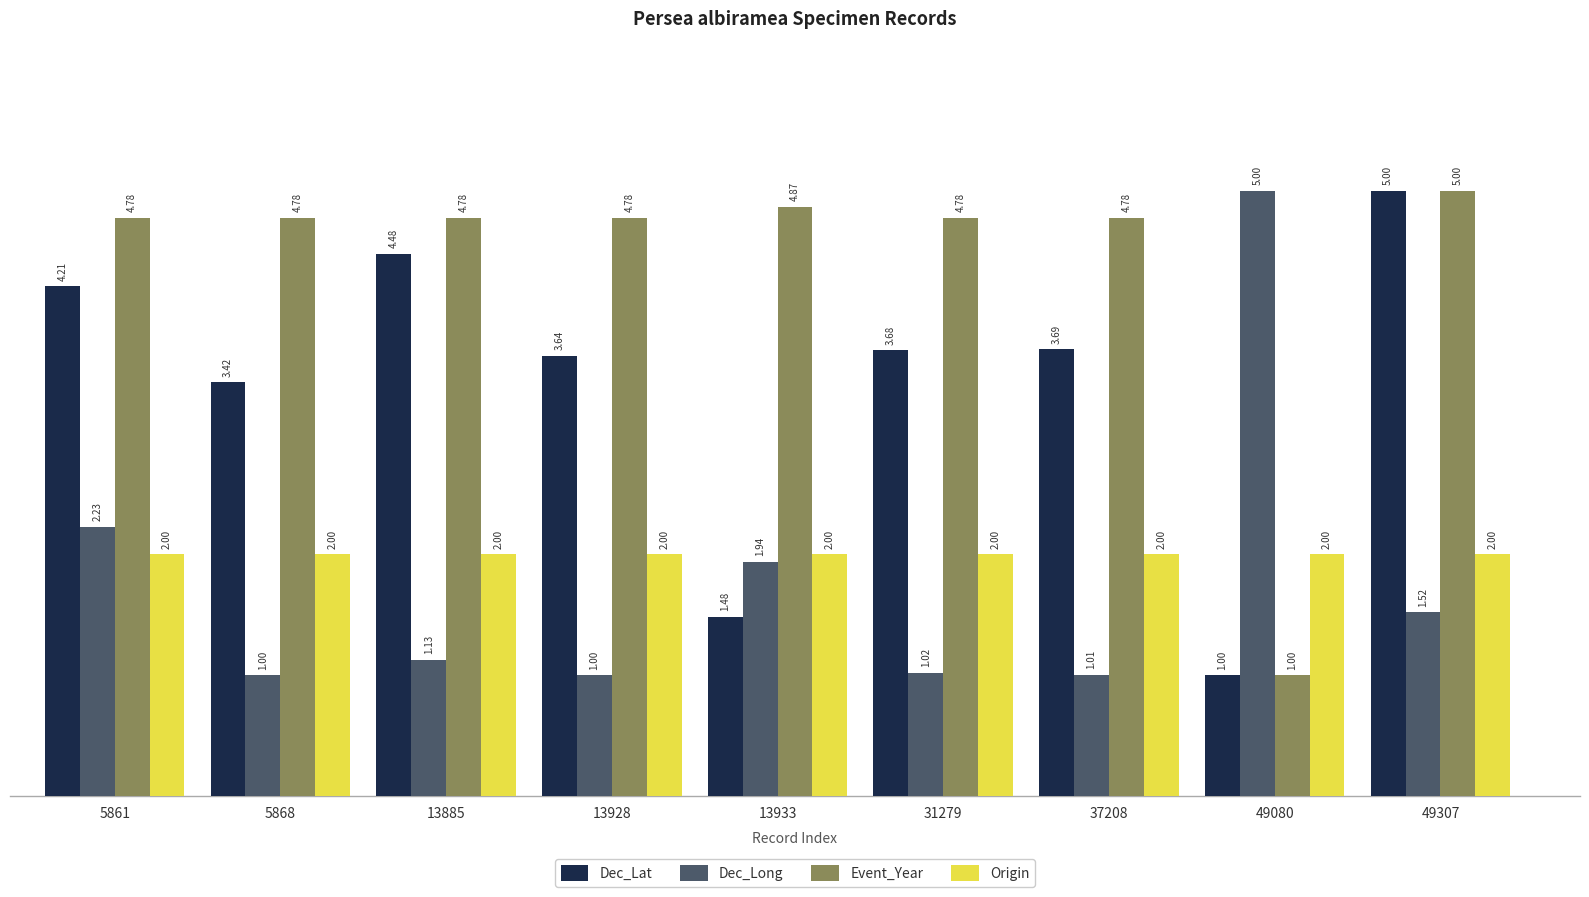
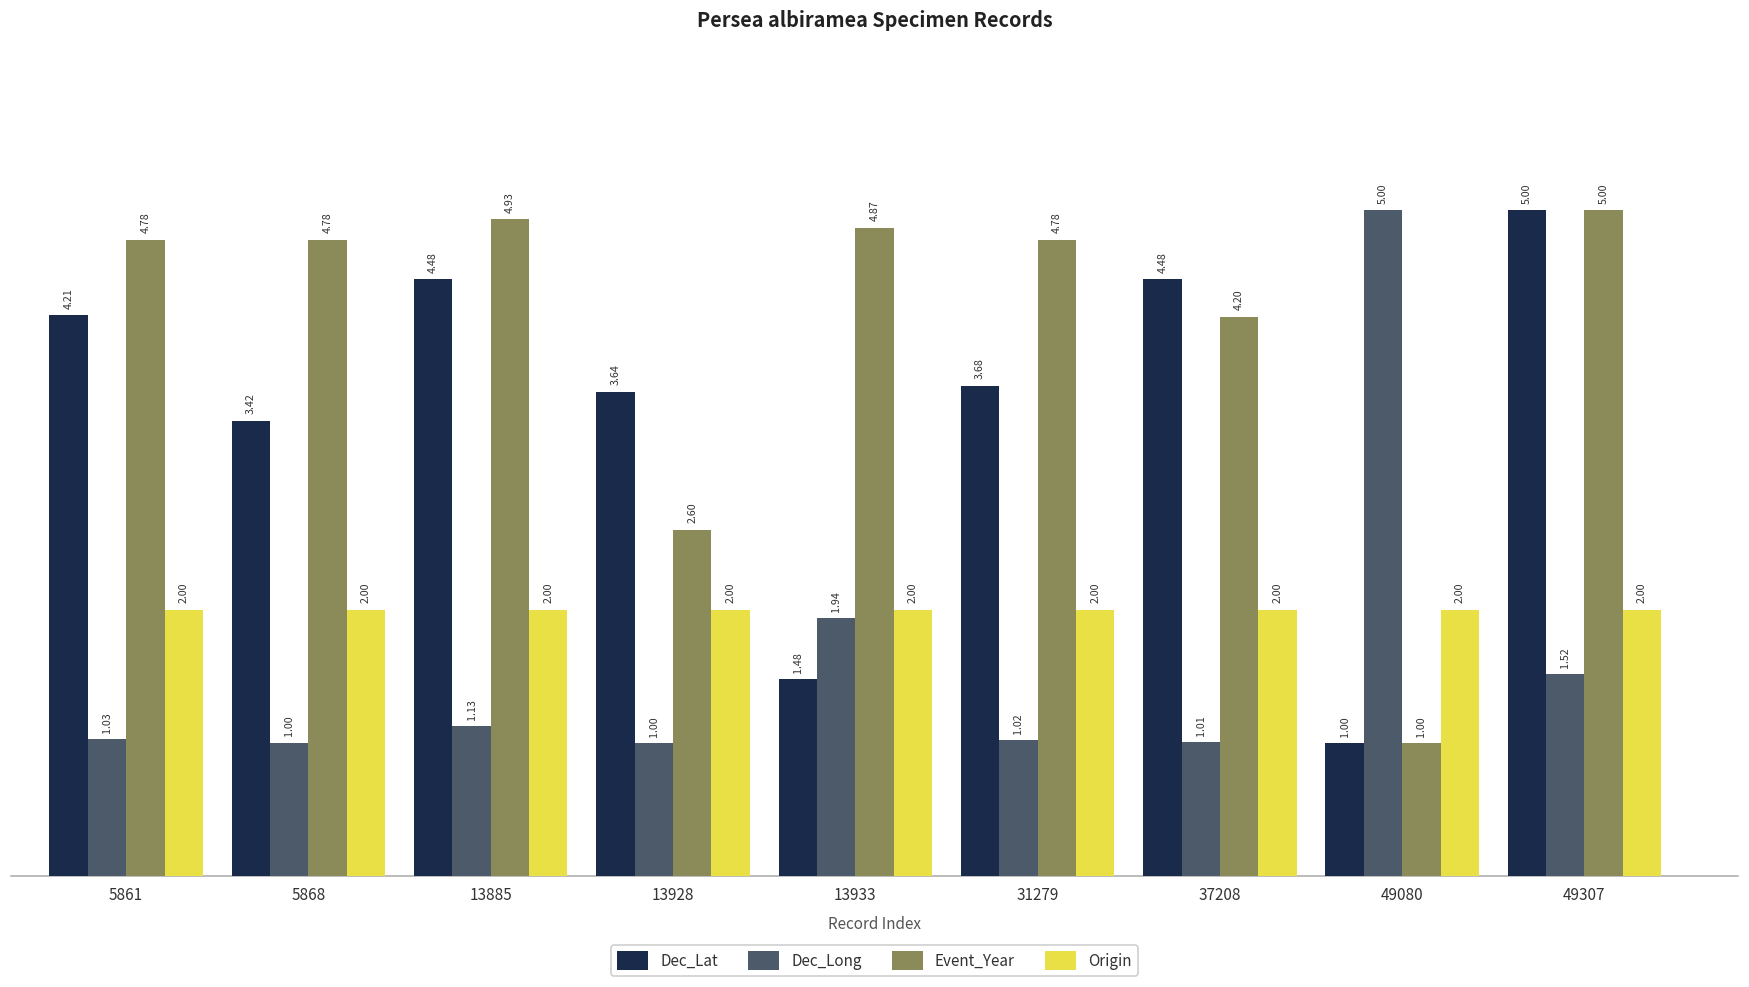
  {
    "Dec_Lat": {
      "5861": 4.21,
      "5868": 3.42,
      "13885": 4.48,
      "13928": 3.64,
      "13933": 1.48,
      "31279": 3.68,
-     "37208": 3.69,
+     "37208": 4.48,
      "49080": 1.00,
      "49307": 5.00
    },
    "Dec_Long": {
-     "5861": 2.23,
+     "5861": 1.03,
      "5868": 1.00,
      "13885": 1.13,
      "13928": 1.00,
      "13933": 1.94,
      "31279": 1.02,
      "37208": 1.01,
      "49080": 5.00,
      "49307": 1.52
    },
    "Event_Year": {
      "5861": 4.78,
      "5868": 4.78,
-     "13885": 4.78,
-     "13928": 4.78,
+     "13885": 4.93,
+     "13928": 2.60,
      "13933": 4.87,
      "31279": 4.78,
-     "37208": 4.78,
+     "37208": 4.20,
      "49080": 1.00,
      "49307": 5.00
    },
    "Origin": {
      "5861": 2.00,
      "5868": 2.00,
      "13885": 2.00,
      "13928": 2.00,
      "13933": 2.00,
      "31279": 2.00,
      "37208": 2.00,
      "49080": 2.00,
      "49307": 2.00
    }
  }
